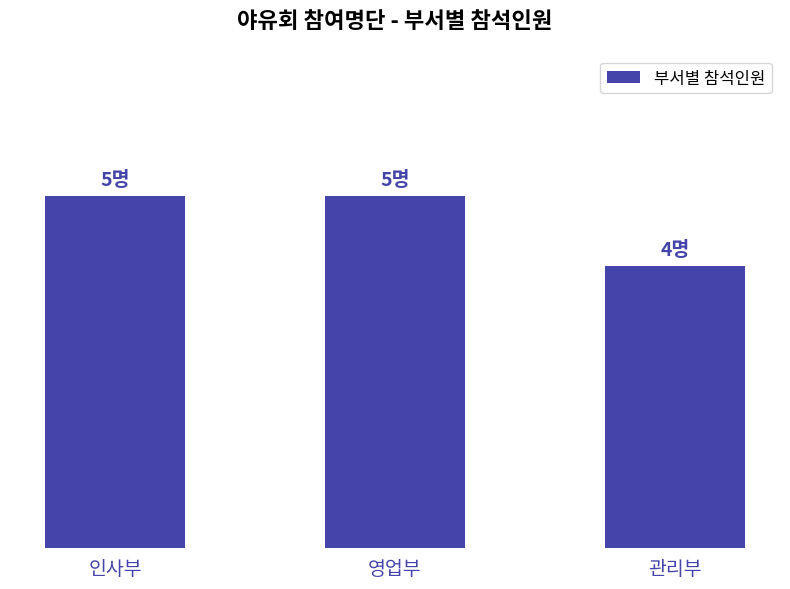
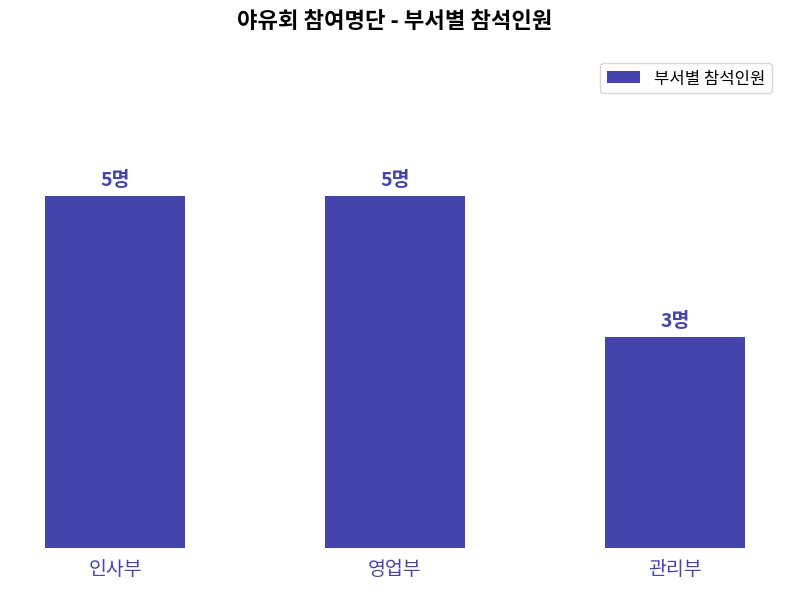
  {
    "인사부": "5명",
    "영업부": "5명",
-   "관리부": "4명"
+   "관리부": "3명"
  }
